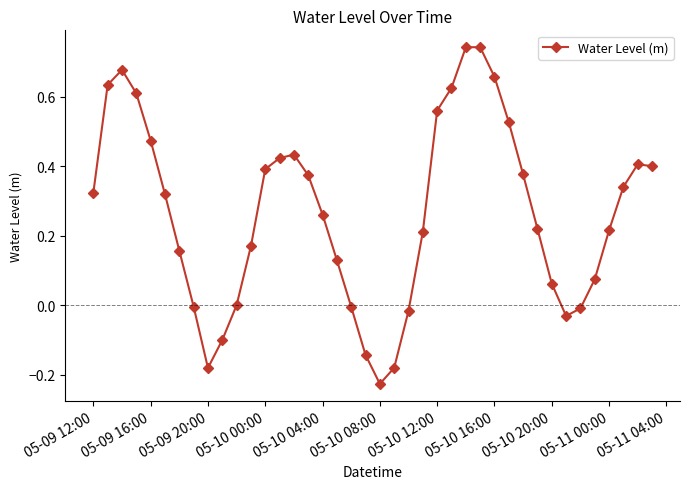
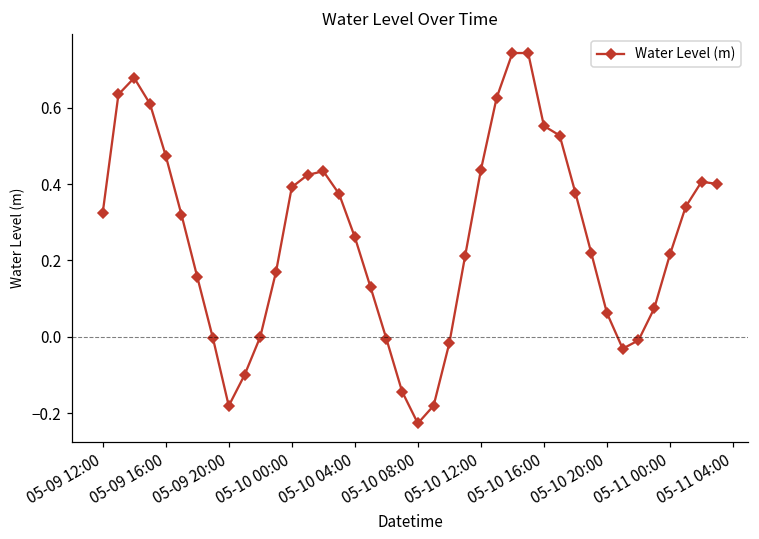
  {
    "05-09 12:00": 0.32,
    "05-09 16:00": 0.47,
    "05-09 20:00": -0.18,
    "05-10 00:00": 0.39,
    "05-10 04:00": 0.26,
    "05-10 08:00": -0.23,
-   "05-10 12:00": 0.56,
-   "05-10 16:00": 0.66,
+   "05-10 12:00": 0.44,
+   "05-10 16:00": 0.55,
    "05-10 20:00": 0.06,
    "05-11 00:00": 0.22
  }
